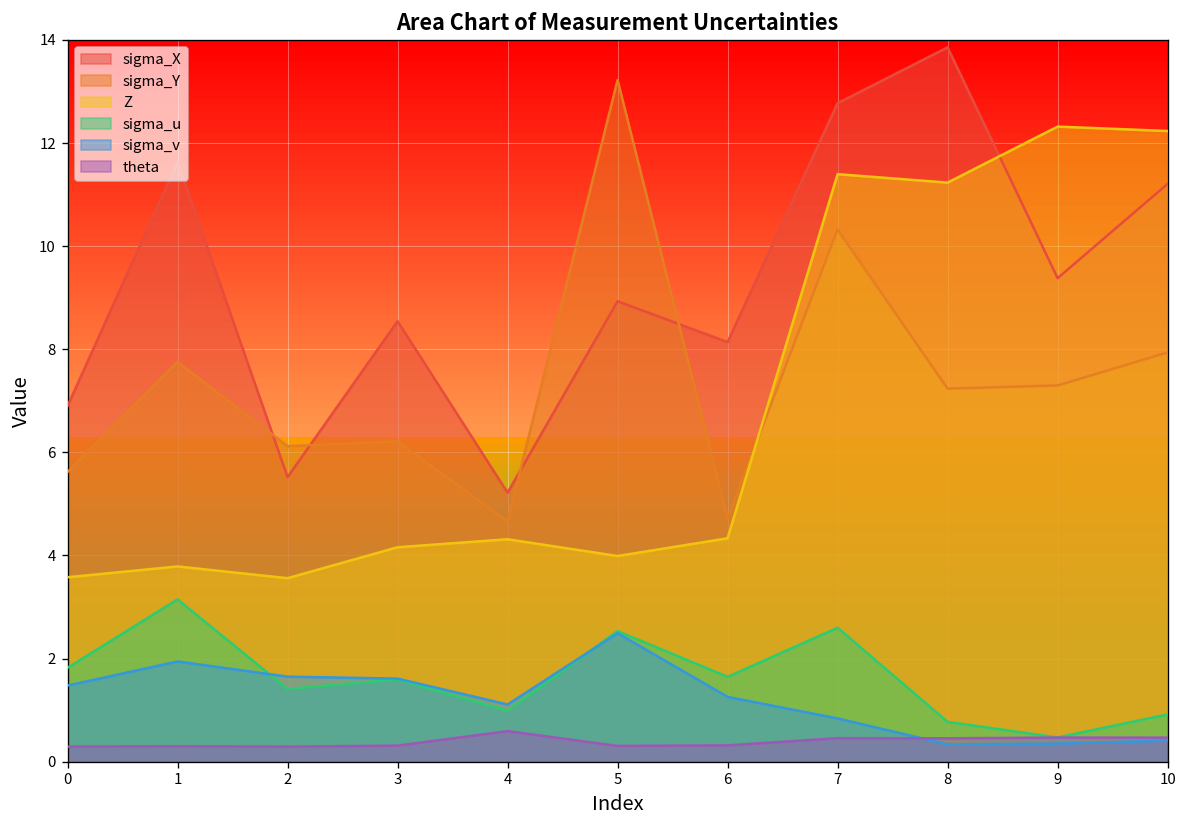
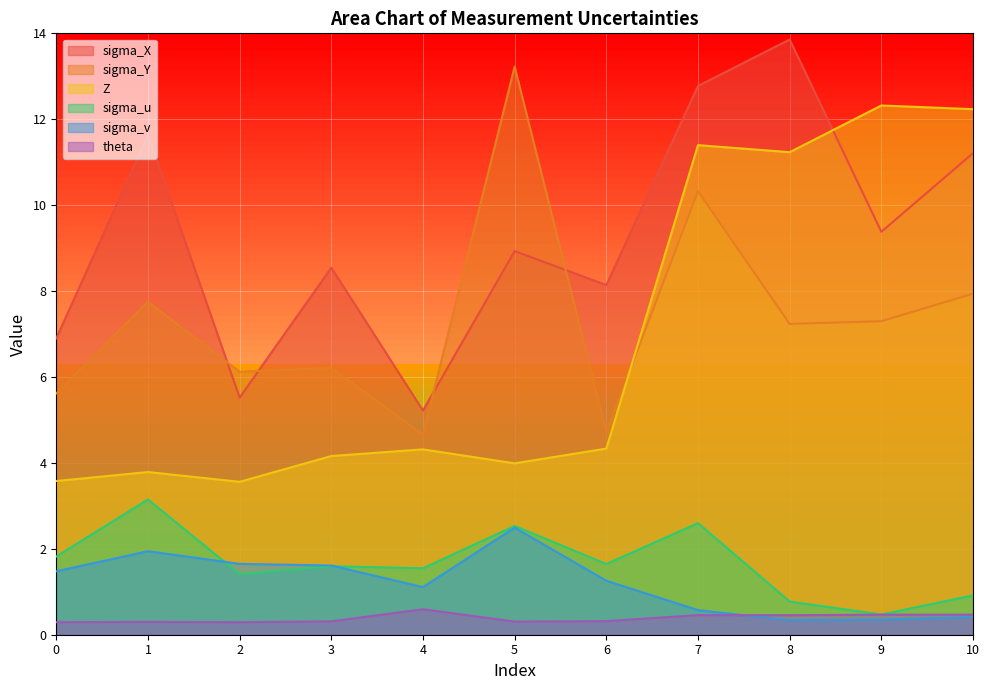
  {
    "sigma_u": {
      "0": 1.8,
      "1": 3.1,
      "2": 1.4,
-     "4": 1.0,
+     "4": 1.5,
      "6": 1.6,
      "7": 2.6,
      "8": 0.8,
      "10": 0.9
    },
    "sigma_v": {
      "0": 1.5,
      "1": 1.9,
      "2": 1.6,
      "4": 1.1,
      "6": 1.3,
-     "7": 0.8,
+     "7": 0.6,
      "8": 0.3,
      "9": 0.4
    },
    "theta": {
      "0": 0.3,
      "1": 0.3,
      "2": 0.3,
      "3": 0.3,
      "4": 0.6,
      "5": 0.3,
      "6": 0.3,
      "7": 0.5,
      "8": 0.5
    }
  }
